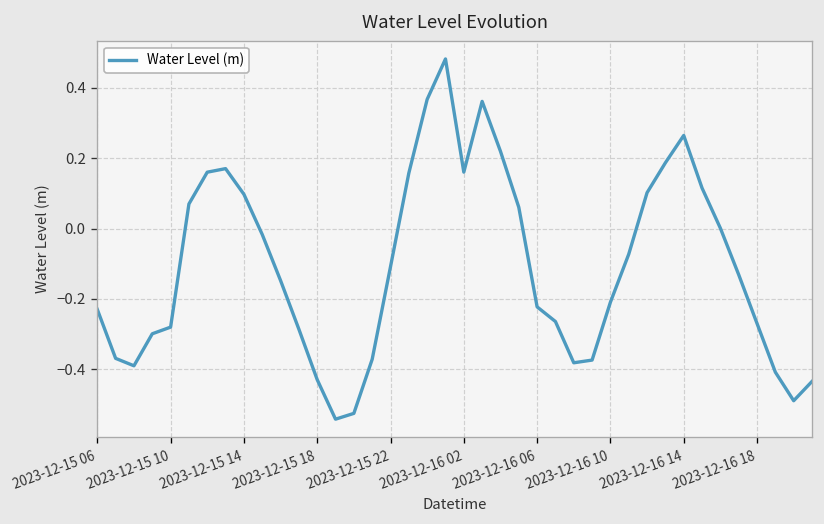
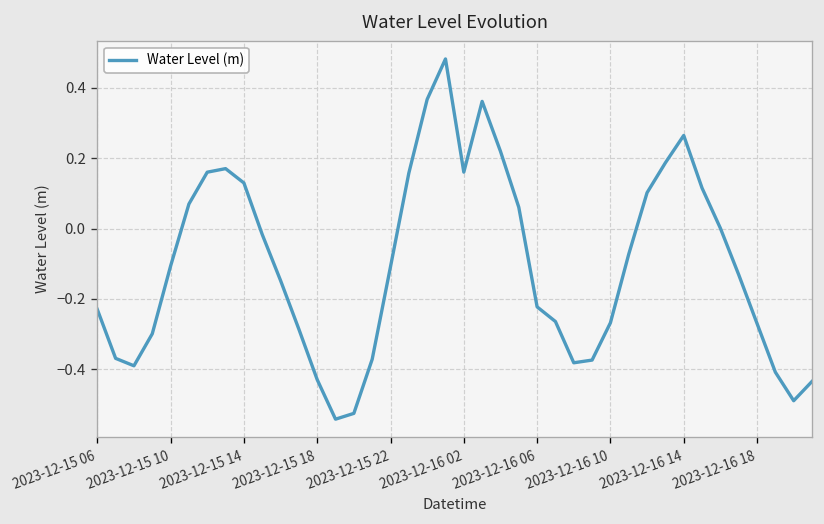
  {
    "2023-12-15 06": -0.23,
-   "2023-12-15 10": -0.28,
-   "2023-12-15 14": 0.10,
+   "2023-12-15 10": -0.11,
+   "2023-12-15 14": 0.13,
    "2023-12-15 18": -0.43,
    "2023-12-15 22": -0.11,
    "2023-12-16 02": 0.16,
    "2023-12-16 06": -0.22,
-   "2023-12-16 10": -0.21,
+   "2023-12-16 10": -0.27,
    "2023-12-16 14": 0.26,
    "2023-12-16 18": -0.27
  }
